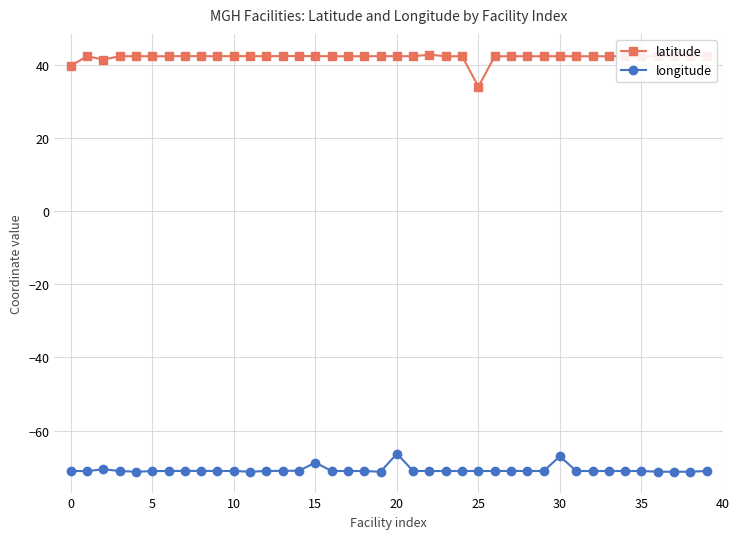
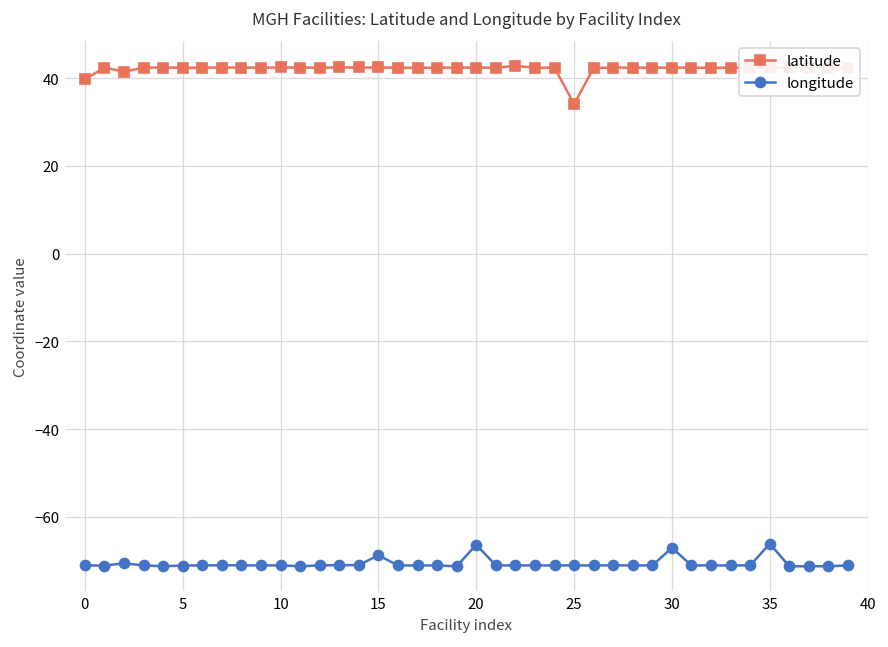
  {
    "latitude": {
      "0": 40,
      "5": 42,
      "10": 42,
      "15": 42,
      "20": 42,
      "25": 34,
      "30": 42
    },
    "longitude": {
      "0": -71,
      "5": -71,
      "10": -71,
      "15": -69,
      "20": -66,
      "25": -71,
      "30": -67,
-     "35": -71
+     "35": -66
    }
  }
